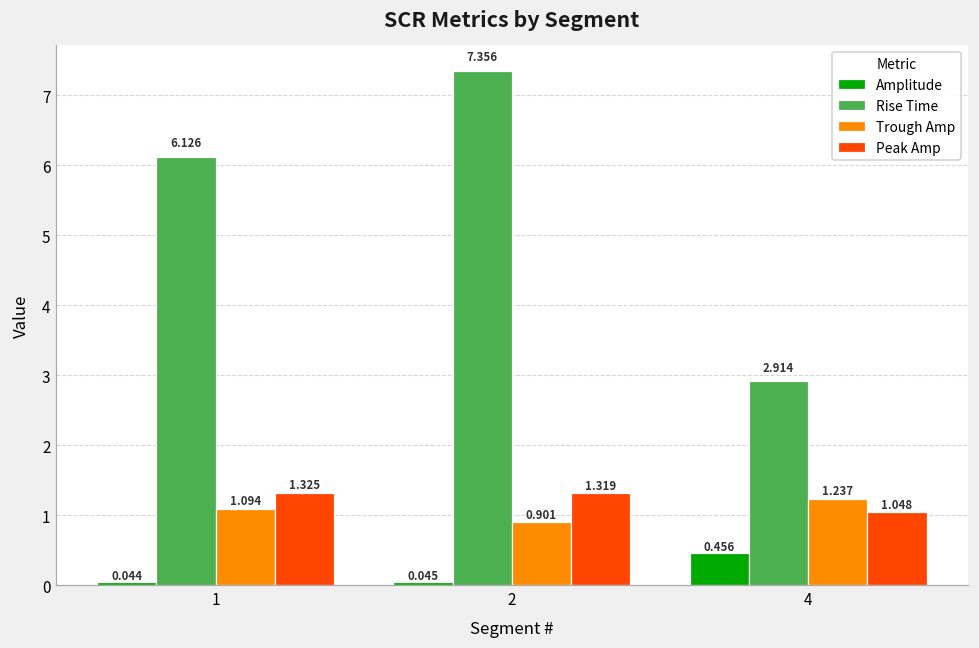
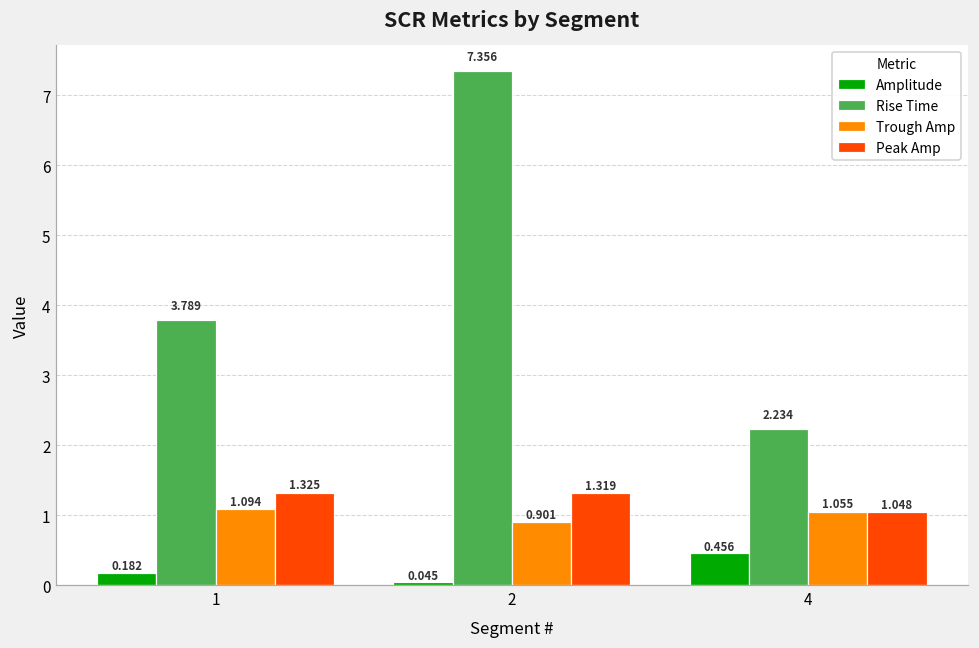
  {
    "Amplitude": {
-     "1": 0.044,
+     "1": 0.182,
      "2": 0.045,
      "4": 0.456
    },
    "Rise Time": {
-     "1": 6.126,
+     "1": 3.789,
      "2": 7.356,
-     "4": 2.914
+     "4": 2.234
    },
    "Trough Amp": {
      "1": 1.094,
      "2": 0.901,
-     "4": 1.237
+     "4": 1.055
    },
    "Peak Amp": {
      "1": 1.325,
      "2": 1.319,
      "4": 1.048
    }
  }
